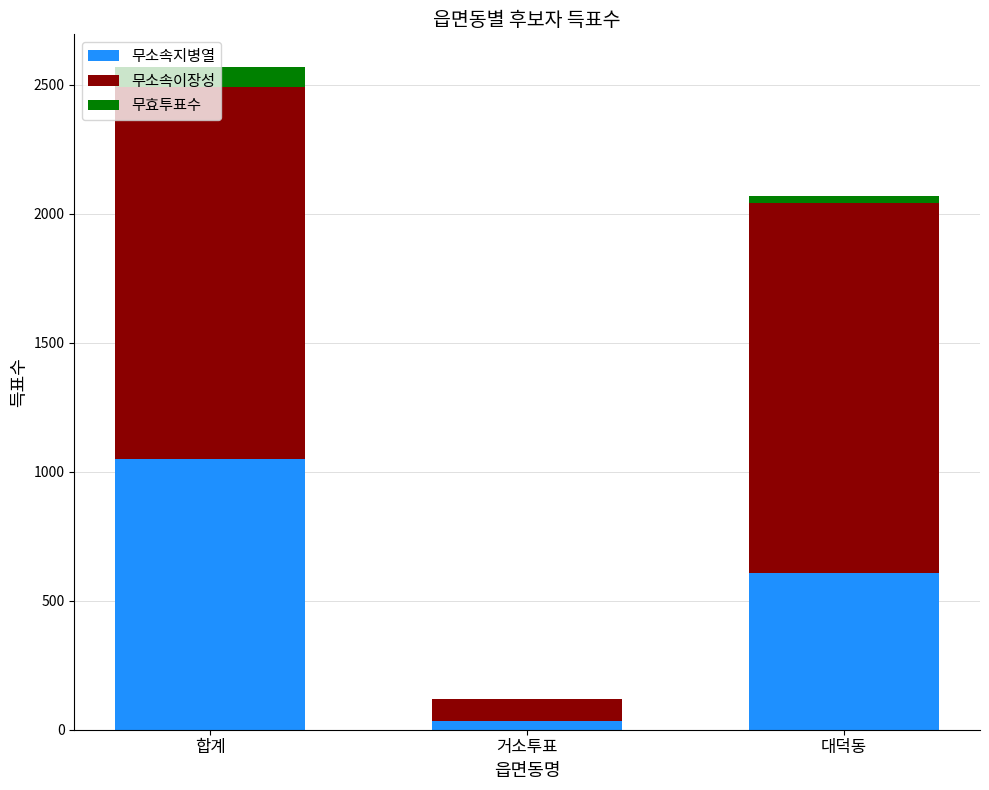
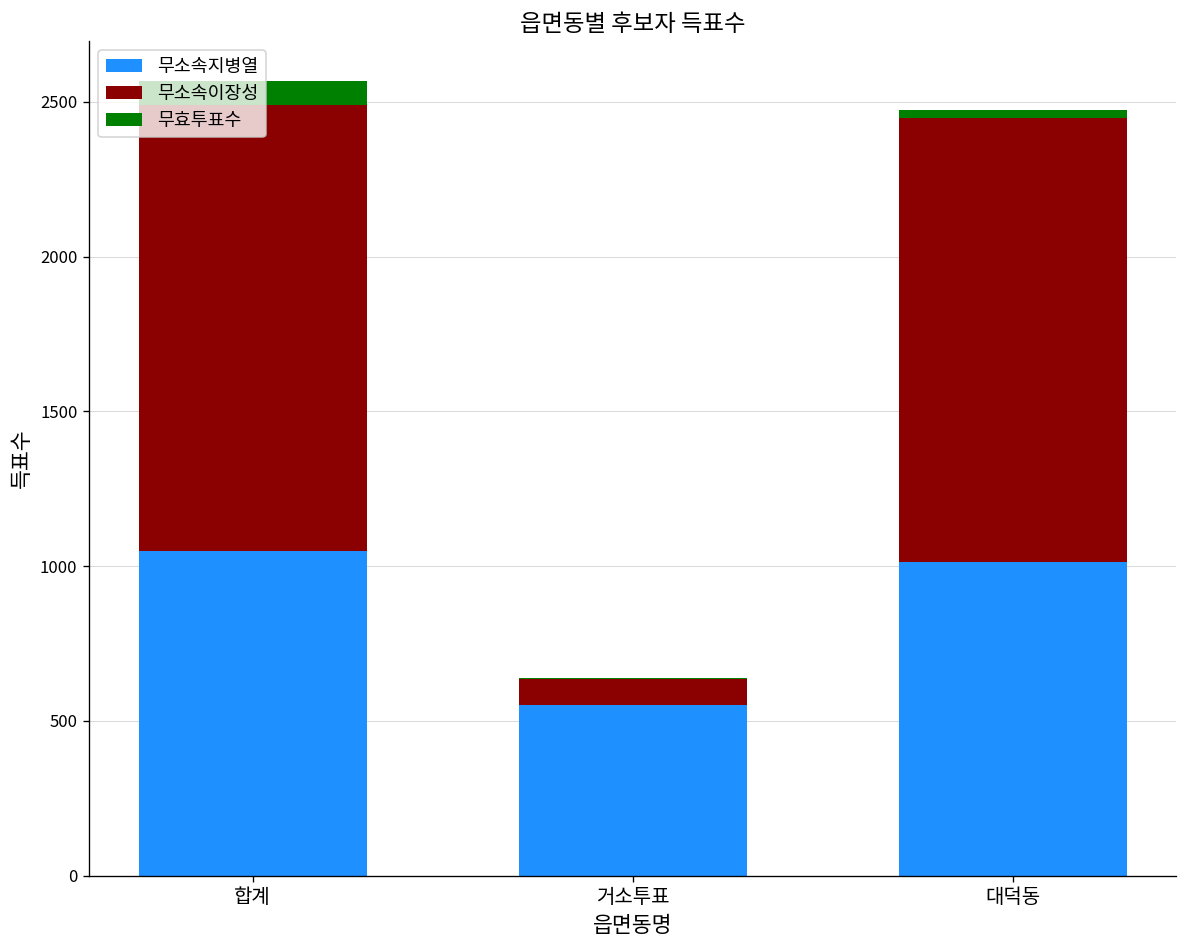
  {
    "무소속지병열": {
      "합계": 1050,
-     "거소투표": 40,
-     "대덕동": 610
+     "거소투표": 550,
+     "대덕동": 1010
    },
    "무소속이장성": {
      "거소투표": 80,
      "대덕동": 1440
    },
    "무효투표수": {
      "대덕동": 30
    }
  }
